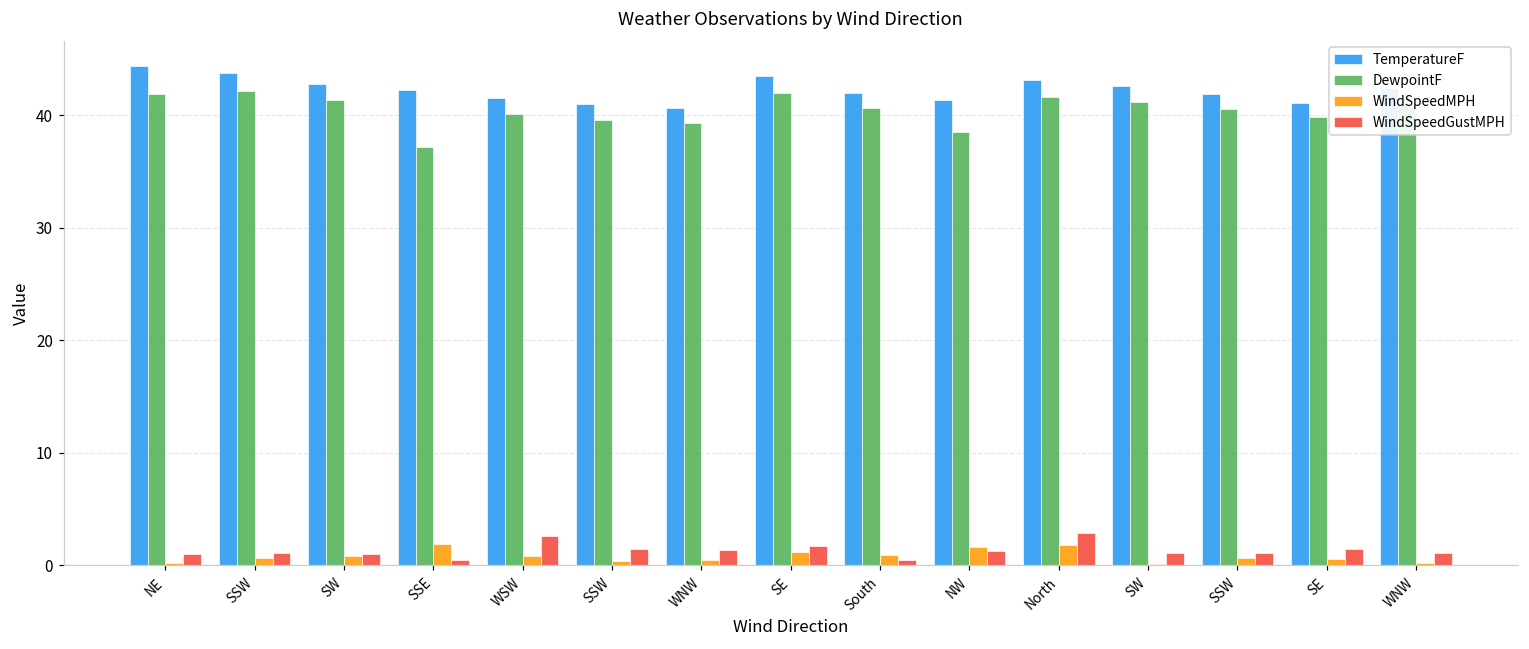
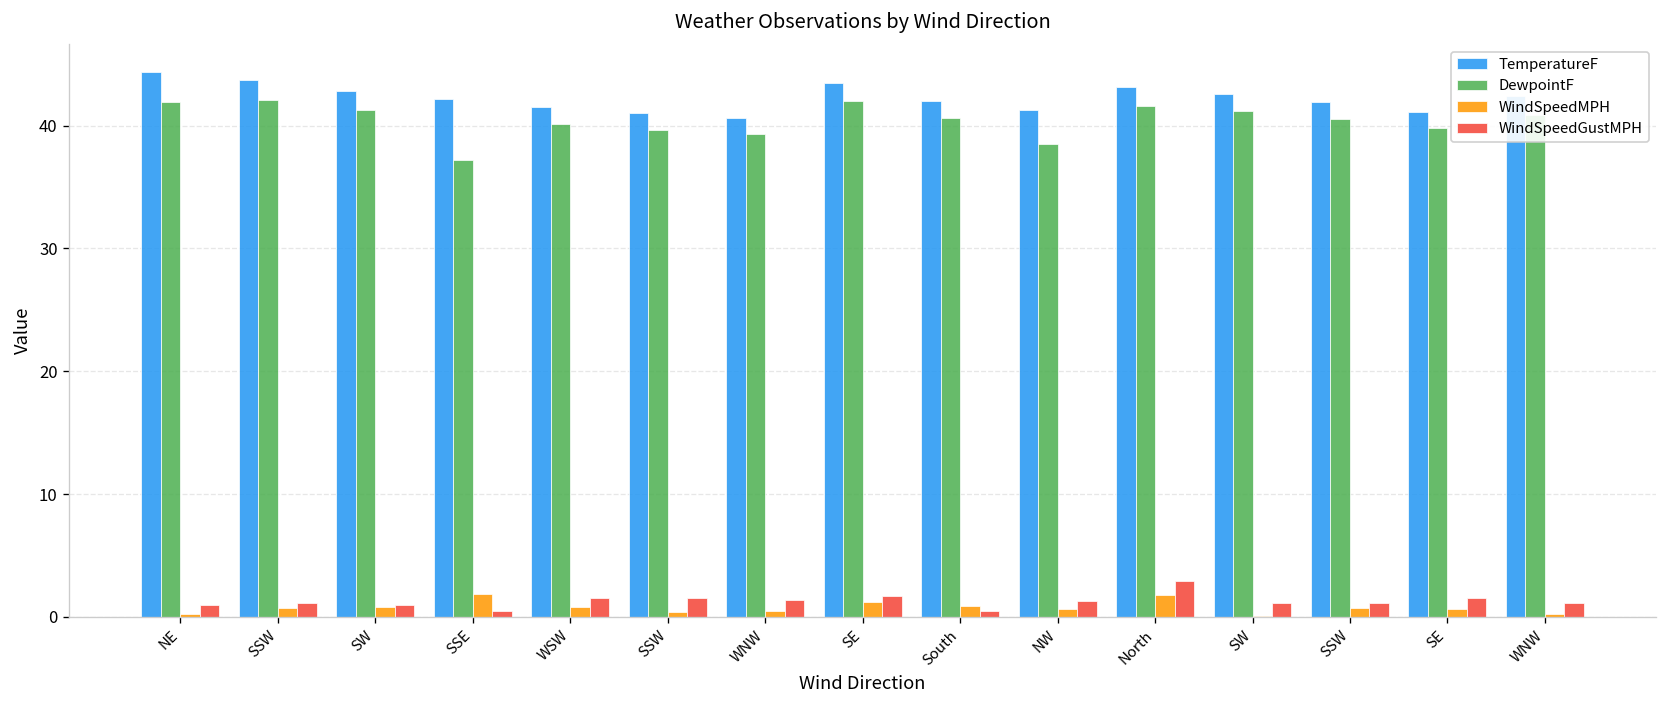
  {
    "TemperatureF": {
      "NE": 44.4,
      "SSE": 42.2,
      "WSW": 41.5,
      "South": 42.0,
      "NW": 41.3,
      "North": 43.1
    },
    "DewpointF": {
      "NE": 41.9,
      "SSE": 37.2,
      "WSW": 40.1,
      "South": 40.6,
      "NW": 38.5,
      "North": 41.6
    },
    "WindSpeedMPH": {
      "SSE": 1.9,
      "WSW": 0.8,
      "South": 0.9,
-     "NW": 1.6,
+     "NW": 0.6,
      "North": 1.8
    },
    "WindSpeedGustMPH": {
      "NE": 1.0,
      "SSE": 0.5,
-     "WSW": 2.6,
+     "WSW": 1.5,
      "South": 0.5,
      "NW": 1.3,
      "North": 2.9
    }
  }
